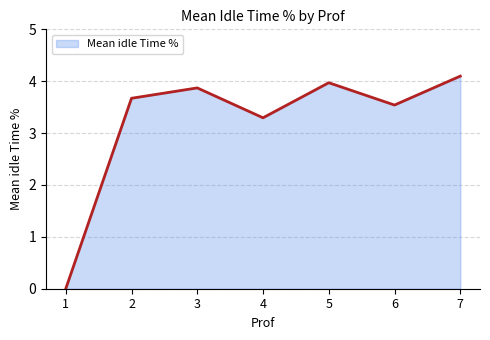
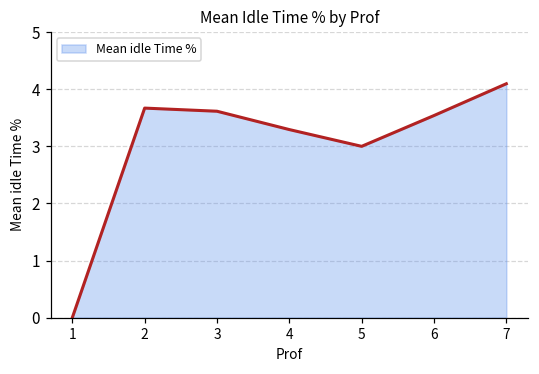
  {
    "1": 0.0,
    "2": 3.7,
-   "3": 3.9,
+   "3": 3.6,
    "4": 3.3,
-   "5": 4.0,
+   "5": 3.0,
    "6": 3.5,
    "7": 4.1
  }
